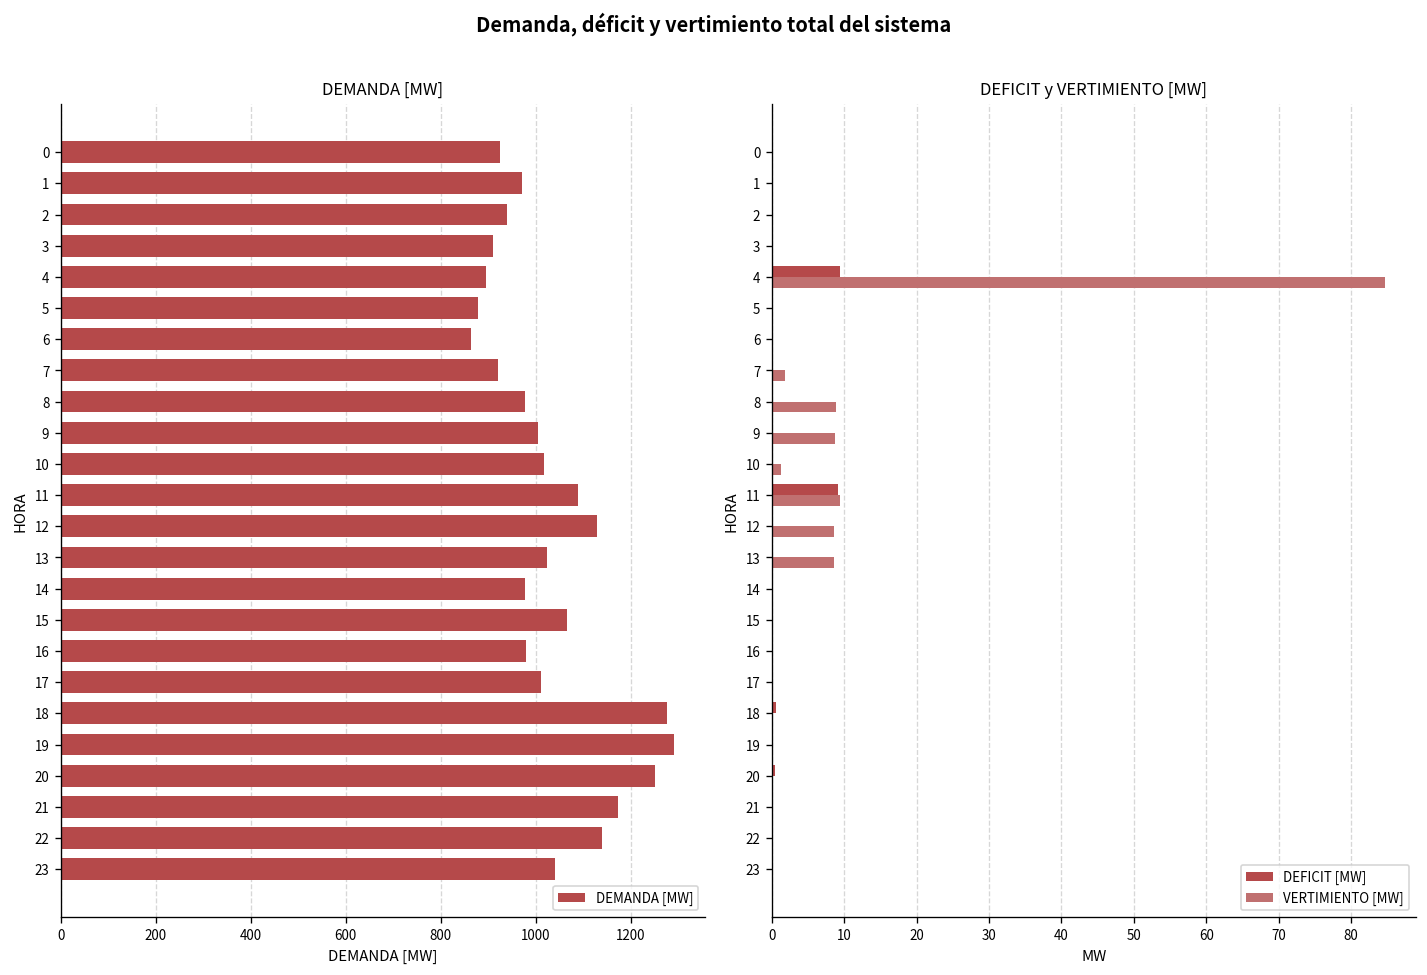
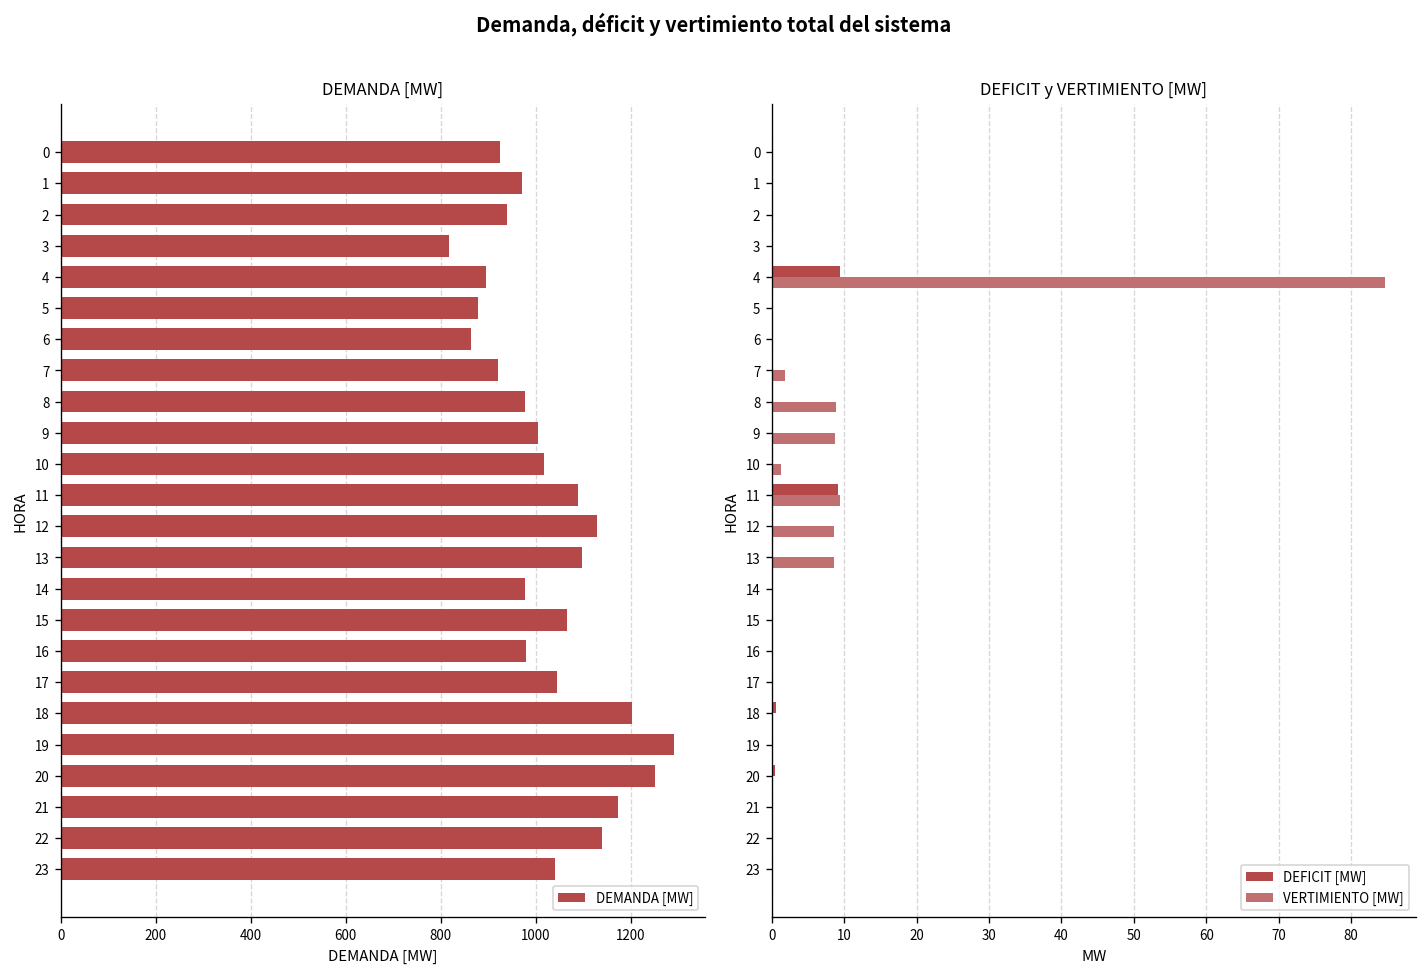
  {
    "DEMANDA [MW]": {
      "0": 930,
      "1": 970,
      "2": 940,
-     "3": 910,
+     "3": 820,
      "4": 900,
      "5": 880,
      "6": 860,
      "7": 920,
      "8": 980,
      "9": 1000,
      "10": 1020,
      "11": 1090,
      "12": 1130,
-     "13": 1020,
+     "13": 1100,
      "14": 980,
      "15": 1070,
      "16": 980,
-     "17": 1010,
-     "18": 1280,
+     "17": 1050,
+     "18": 1200,
      "19": 1290,
      "20": 1250,
      "21": 1170,
      "22": 1140,
      "23": 1040
    }
  }
